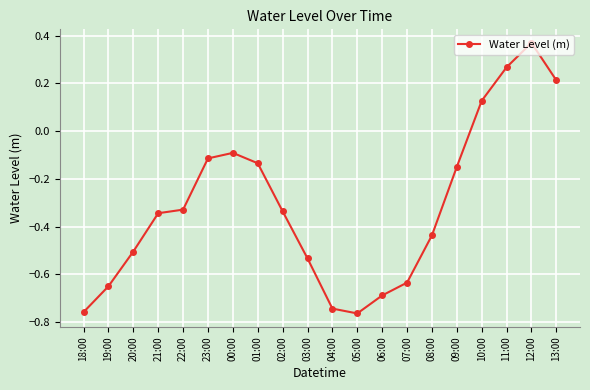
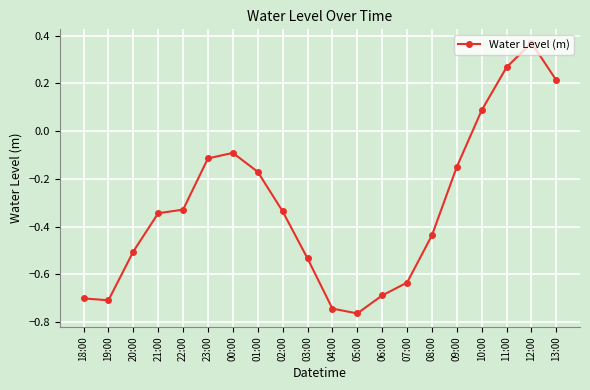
  {
-   "18:00": -0.76,
-   "19:00": -0.65,
+   "18:00": -0.70,
+   "19:00": -0.71,
    "20:00": -0.50,
    "21:00": -0.34,
    "22:00": -0.33,
    "23:00": -0.11,
    "00:00": -0.09,
-   "01:00": -0.13,
+   "01:00": -0.17,
    "02:00": -0.34,
    "03:00": -0.53,
    "04:00": -0.74,
    "05:00": -0.76,
    "06:00": -0.69,
    "07:00": -0.63,
    "08:00": -0.44,
    "09:00": -0.15,
-   "10:00": 0.13,
+   "10:00": 0.09,
    "11:00": 0.27,
    "13:00": 0.21
  }
